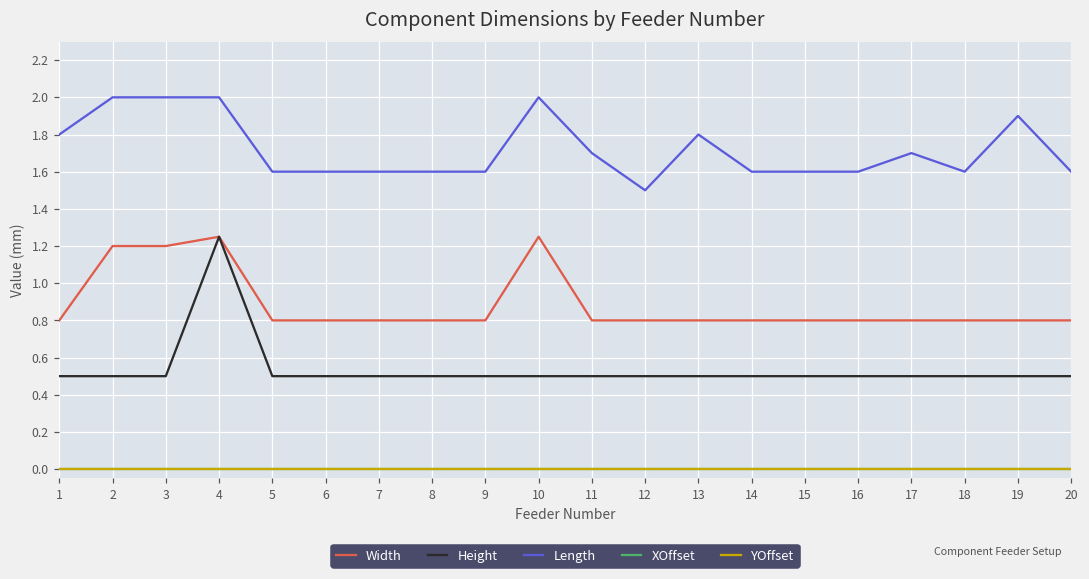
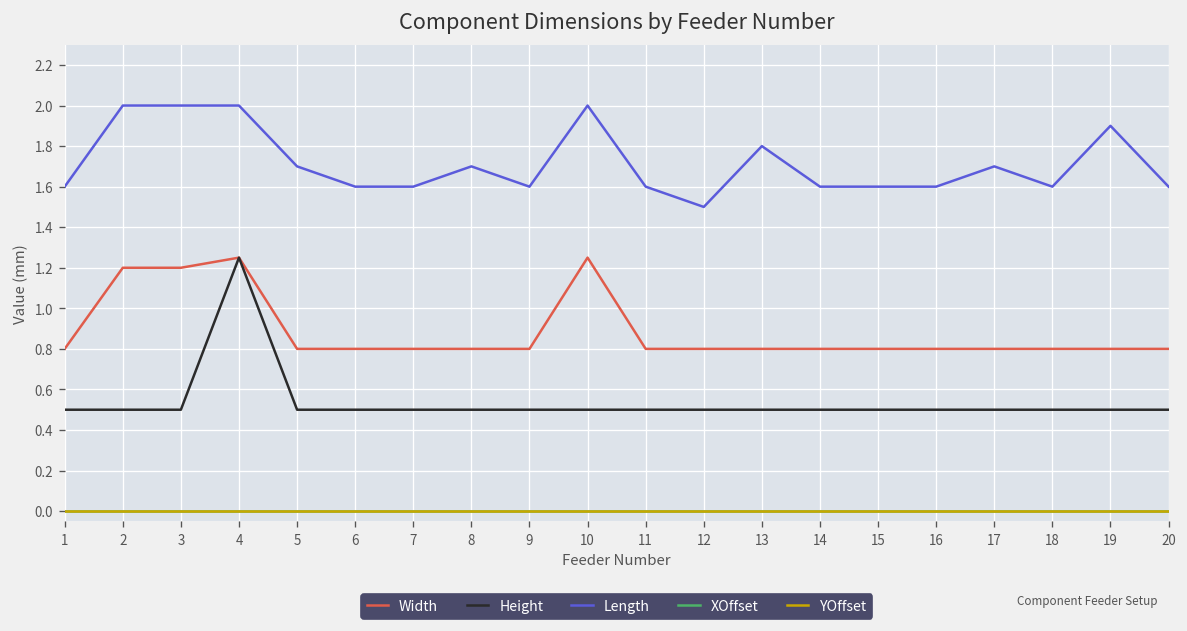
  {
    "Width": {
      "1": 0.8,
      "2": 1.2,
      "3": 1.2,
      "5": 0.8,
      "6": 0.8,
      "7": 0.8,
      "8": 0.8,
      "9": 0.8,
      "10": 1.25,
      "11": 0.8,
      "12": 0.8,
      "13": 0.8,
      "14": 0.8,
      "15": 0.8,
      "16": 0.8,
      "17": 0.8,
      "18": 0.8,
      "19": 0.8,
      "20": 0.8
    },
    "Height": {
      "1": 0.5,
      "2": 0.5,
      "3": 0.5,
      "5": 0.5,
      "6": 0.5,
      "7": 0.5,
      "8": 0.5,
      "9": 0.5,
      "10": 0.5,
      "11": 0.5,
      "12": 0.5,
      "13": 0.5,
      "14": 0.5,
      "15": 0.5,
      "16": 0.5,
      "17": 0.5,
      "18": 0.5,
      "19": 0.5,
      "20": 0.5
    },
    "Length": {
-     "1": 1.8,
+     "1": 1.6,
      "2": 2.0,
      "3": 2.0,
      "4": 2.0,
-     "5": 1.6,
+     "5": 1.7,
      "6": 1.6,
      "7": 1.6,
-     "8": 1.6,
+     "8": 1.7,
      "9": 1.6,
      "10": 2.0,
-     "11": 1.7,
+     "11": 1.6,
      "12": 1.5,
      "13": 1.8,
      "14": 1.6,
      "15": 1.6,
      "16": 1.6,
      "17": 1.7,
      "18": 1.6,
      "19": 1.9,
      "20": 1.6
    },
    "YOffset": {
      "1": 0.0,
      "2": 0.0,
      "3": 0.0,
      "4": 0.0,
      "5": 0.0,
      "6": 0.0,
      "7": 0.0,
      "8": 0.0,
      "9": 0.0,
      "10": 0.0,
      "11": 0.0,
      "12": 0.0,
      "13": 0.0,
      "14": 0.0,
      "15": 0.0,
      "16": 0.0,
      "17": 0.0,
      "18": 0.0,
      "19": 0.0,
      "20": 0.0
    }
  }
